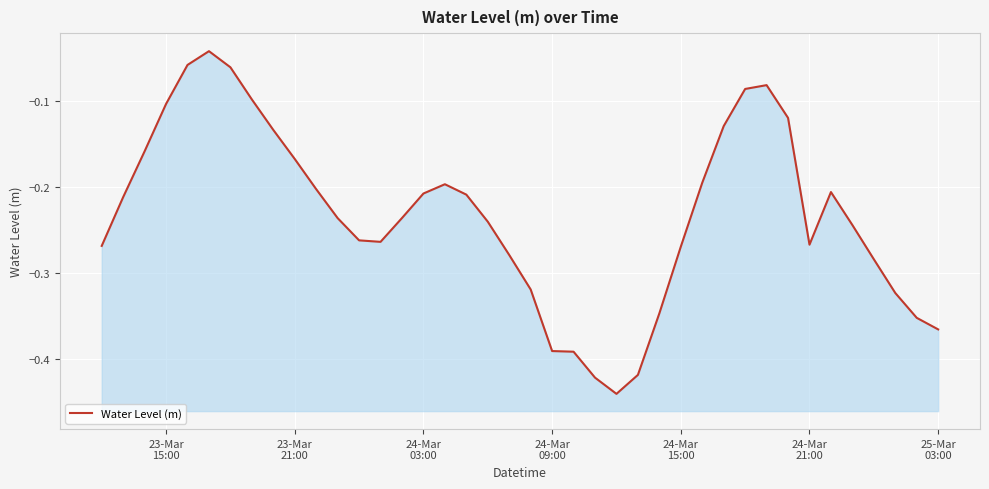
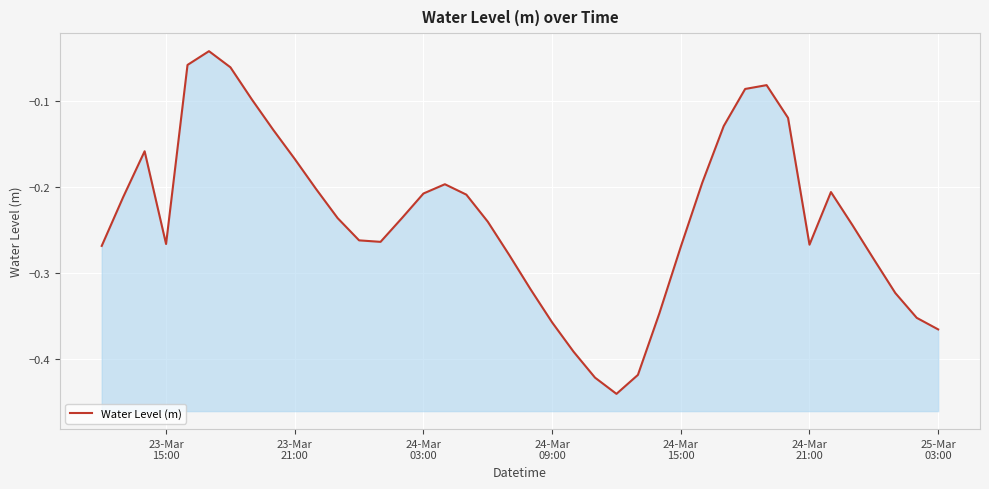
  {
-   "23-Mar 15:00": -0.10,
+   "23-Mar 15:00": -0.27,
    "23-Mar 21:00": -0.17,
    "24-Mar 03:00": -0.21,
-   "24-Mar 09:00": -0.39,
+   "24-Mar 09:00": -0.36,
    "24-Mar 15:00": -0.27,
    "24-Mar 21:00": -0.27,
    "25-Mar 03:00": -0.37
  }
